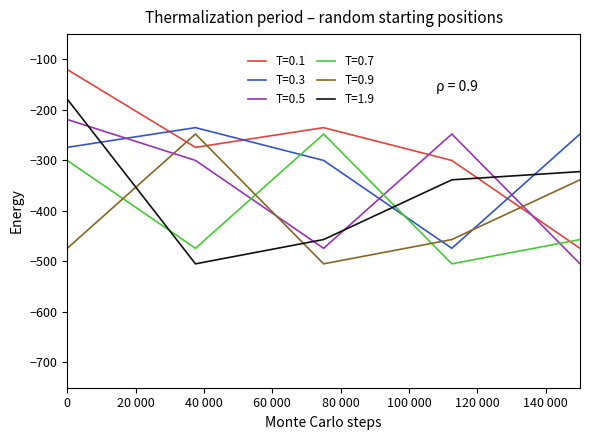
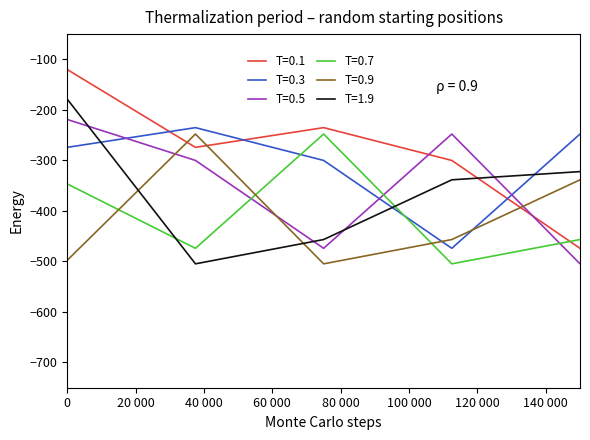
  {
    "T=0.1": {
      "0": -120
    },
    "T=0.3": {
      "0": -270
    },
    "T=0.5": {
      "0": -220
    },
    "T=0.7": {
-     "0": -300
+     "0": -350
    },
    "T=0.9": {
-     "0": -470
+     "0": -500
    },
    "T=1.9": {
      "0": -180
    }
  }
